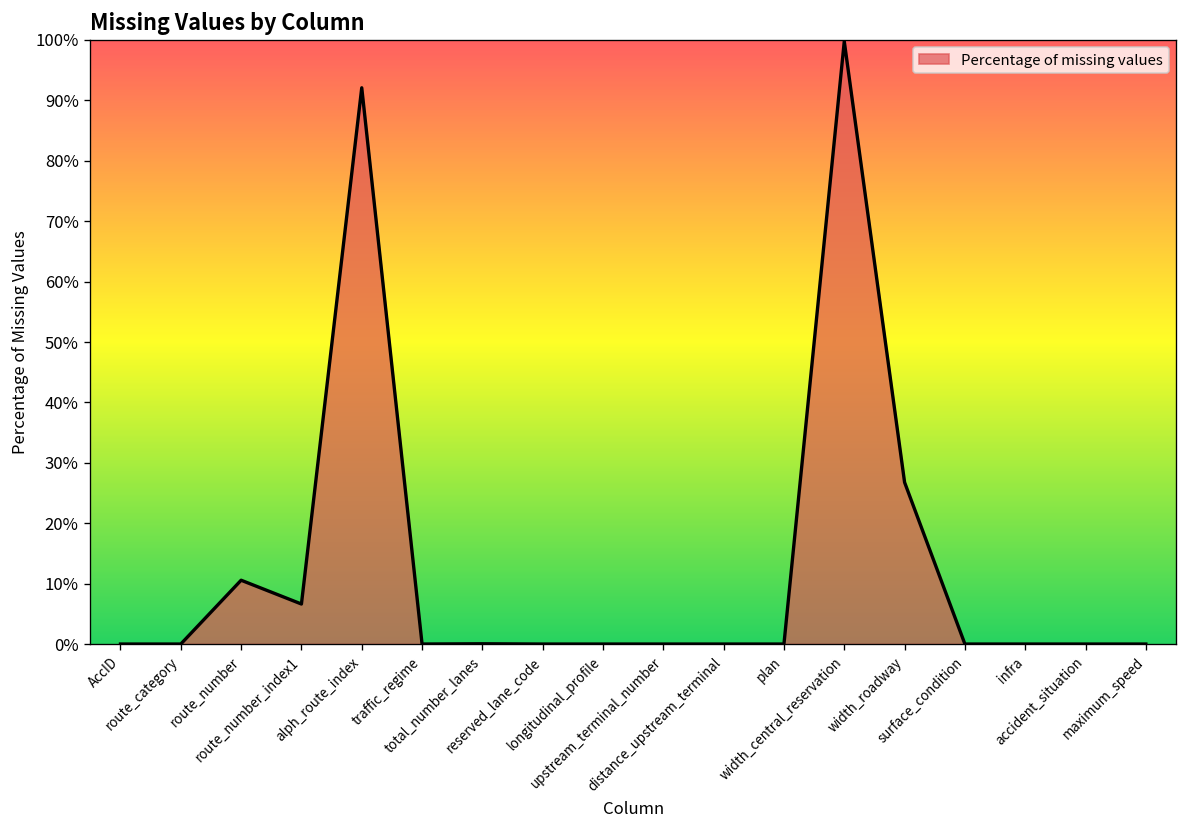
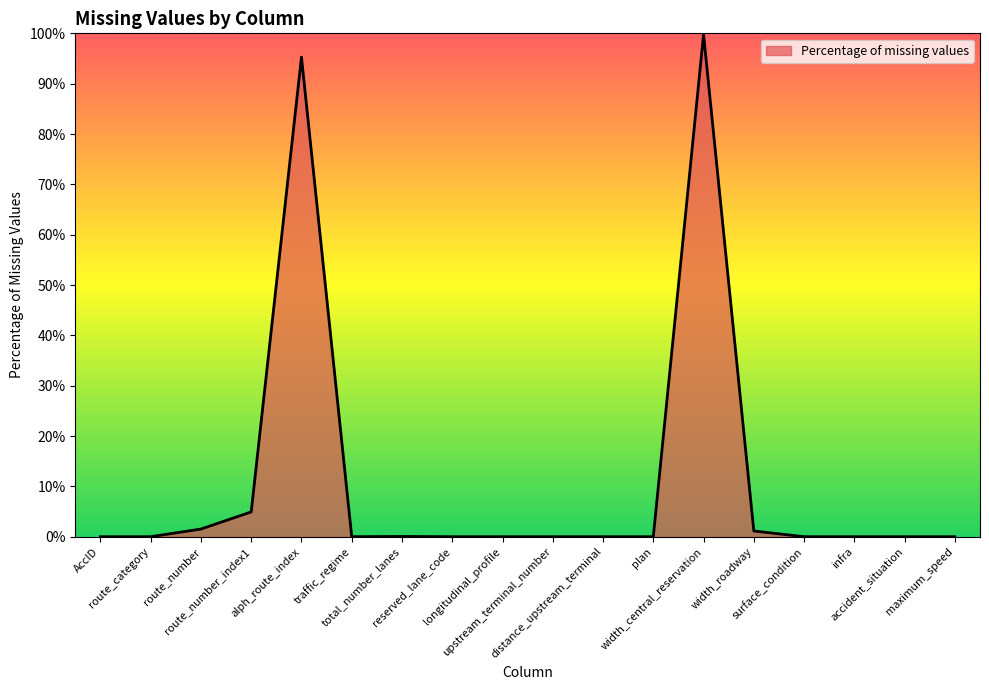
  {
    "AccID": "0%",
    "route_category": "0%",
-   "route_number": "11%",
-   "route_number_index1": "7%",
-   "alph_route_index": "92%",
+   "route_number": "2%",
+   "route_number_index1": "5%",
+   "alph_route_index": "95%",
    "traffic_regime": "0%",
    "total_number_lanes": "0%",
    "reserved_lane_code": "0%",
    "longitudinal_profile": "0%",
    "upstream_terminal_number": "0%",
    "distance_upstream_terminal": "0%",
    "plan": "0%",
    "width_central_reservation": "100%",
-   "width_roadway": "27%",
+   "width_roadway": "1%",
    "surface_condition": "0%",
    "infra": "0%",
    "accident_situation": "0%",
    "maximum_speed": "0%"
  }
